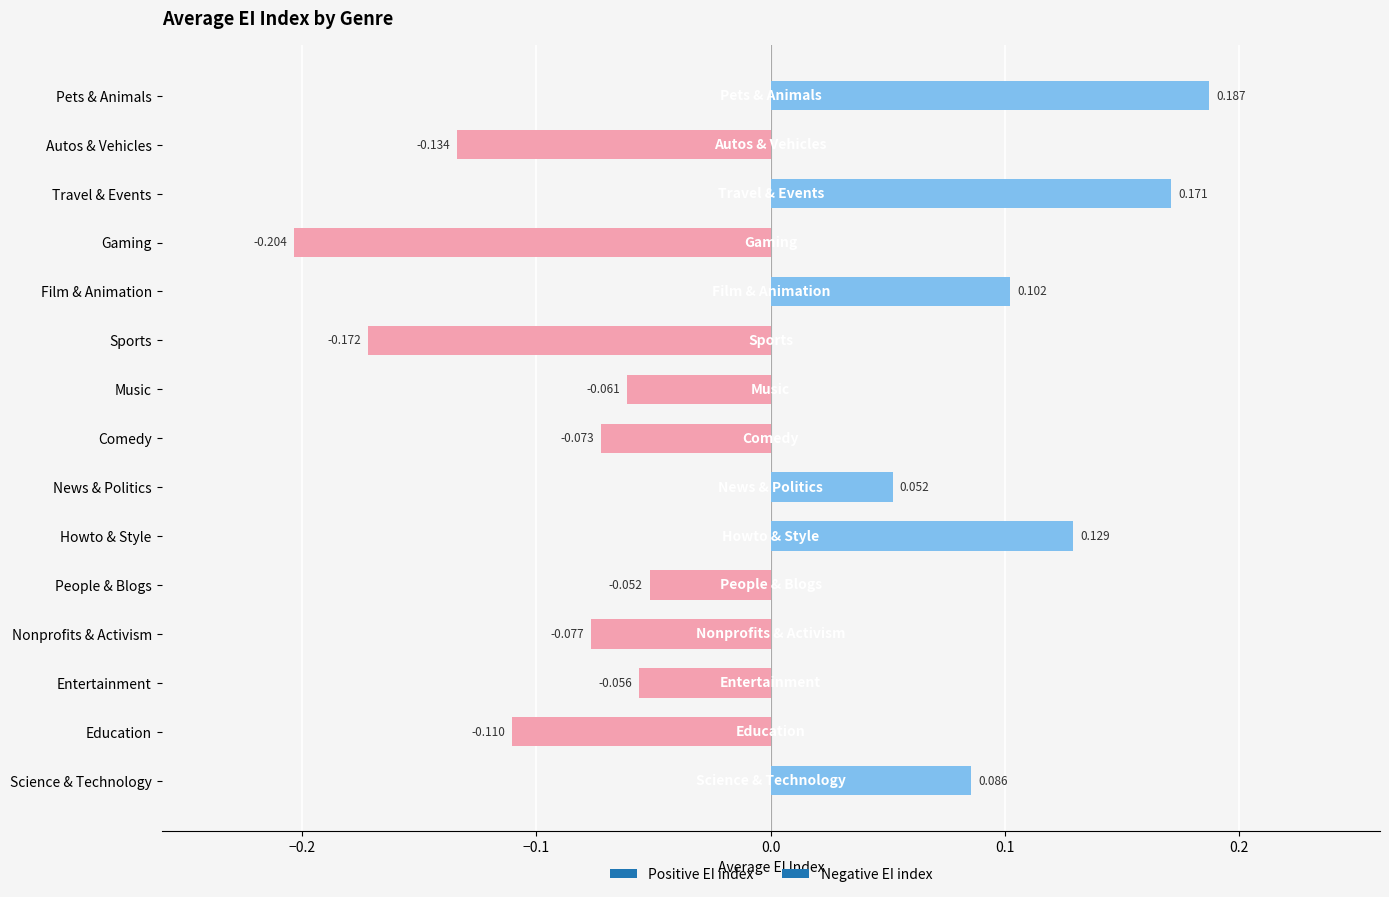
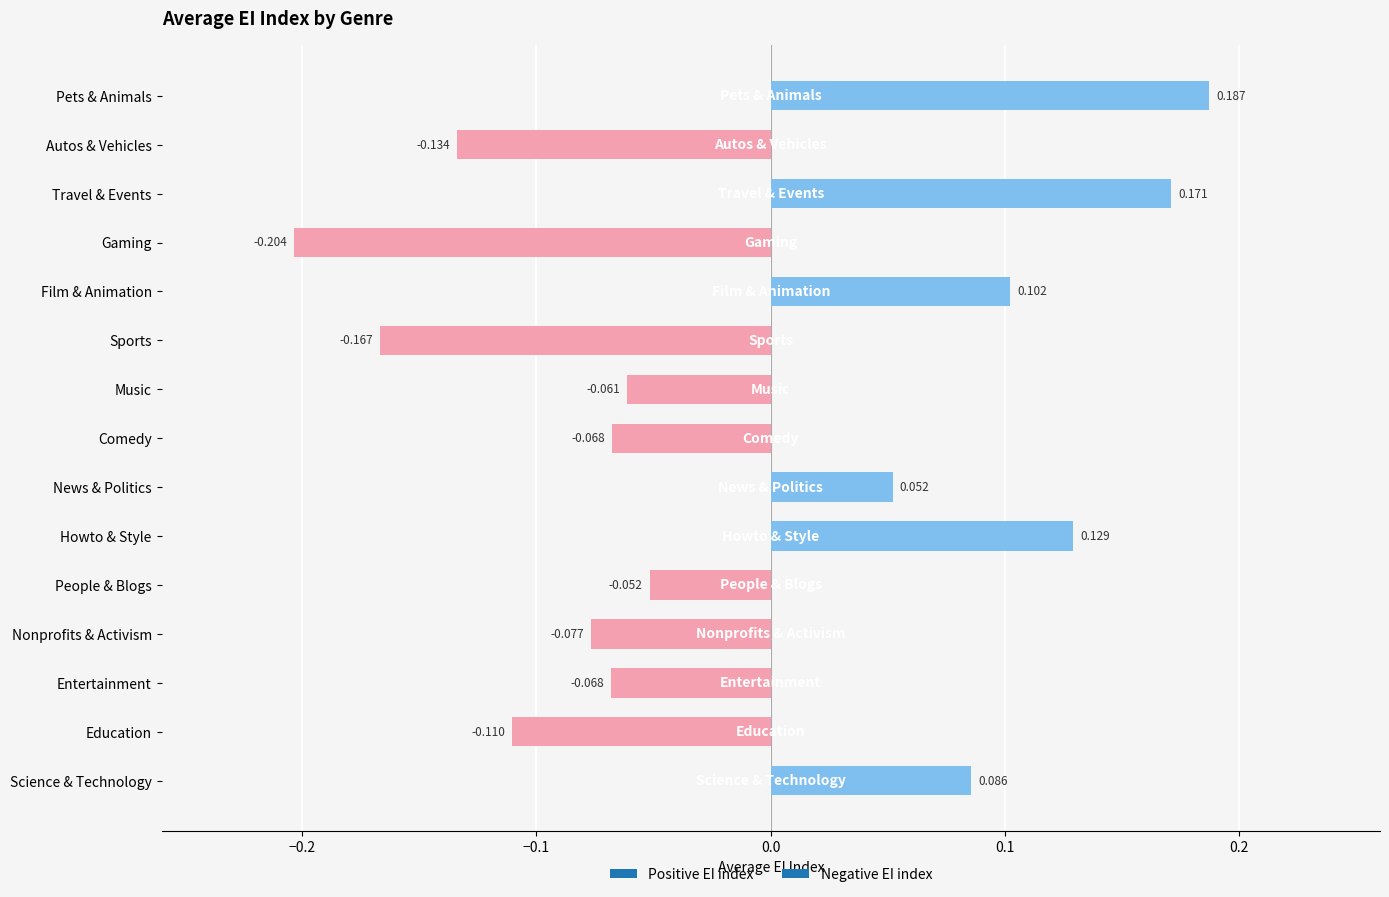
  {
    "Pets & Animals": 0.187,
    "Autos & Vehicles": -0.134,
    "Travel & Events": 0.171,
    "Gaming": -0.204,
    "Film & Animation": 0.102,
-   "Sports": -0.172,
+   "Sports": -0.167,
    "Music": -0.061,
-   "Comedy": -0.073,
+   "Comedy": -0.068,
    "News & Politics": 0.052,
    "Howto & Style": 0.129,
    "People & Blogs": -0.052,
    "Nonprofits & Activism": -0.077,
-   "Entertainment": -0.056,
+   "Entertainment": -0.068,
    "Education": -0.110,
    "Science & Technology": 0.086
  }
